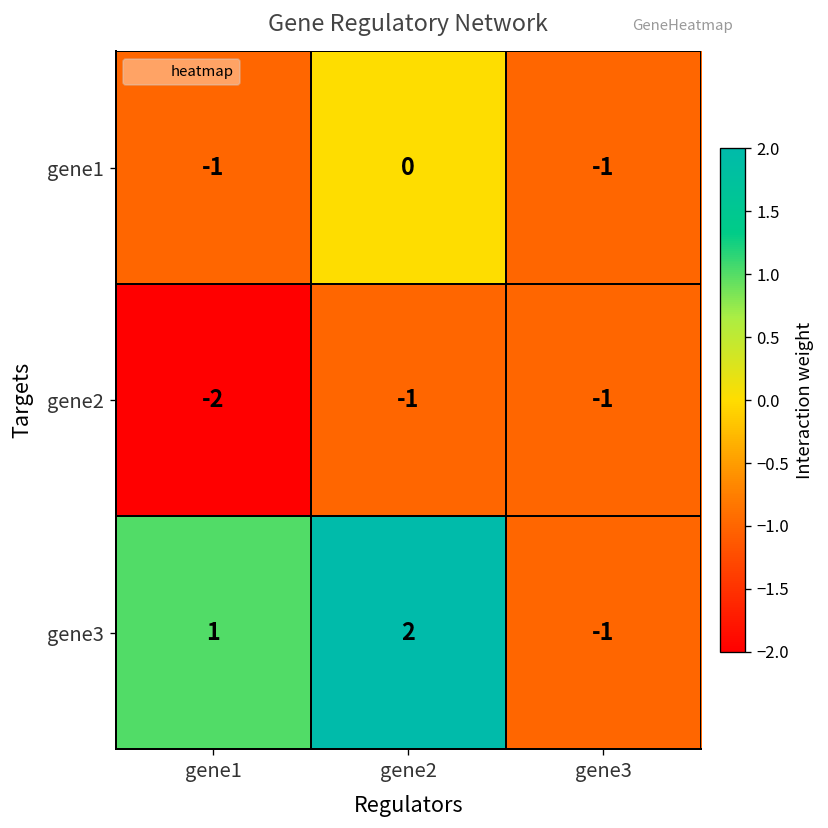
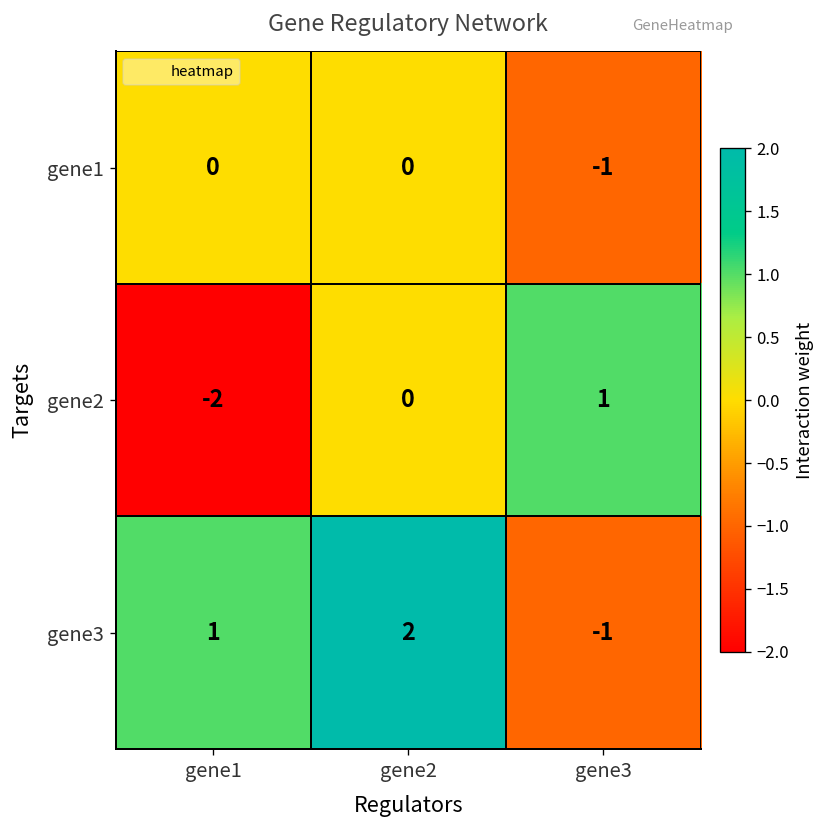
  {
    "gene1": {
-     "gene1": -1,
+     "gene1": 0,
      "gene2": 0,
      "gene3": -1
    },
    "gene2": {
      "gene1": -2,
-     "gene2": -1,
-     "gene3": -1
+     "gene2": 0,
+     "gene3": 1
    },
    "gene3": {
      "gene1": 1,
      "gene2": 2,
      "gene3": -1
    }
  }
